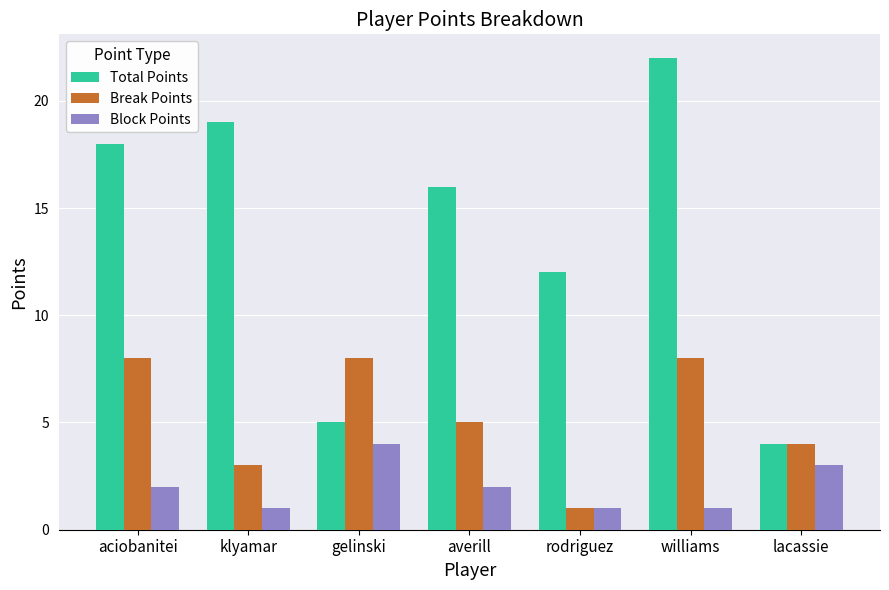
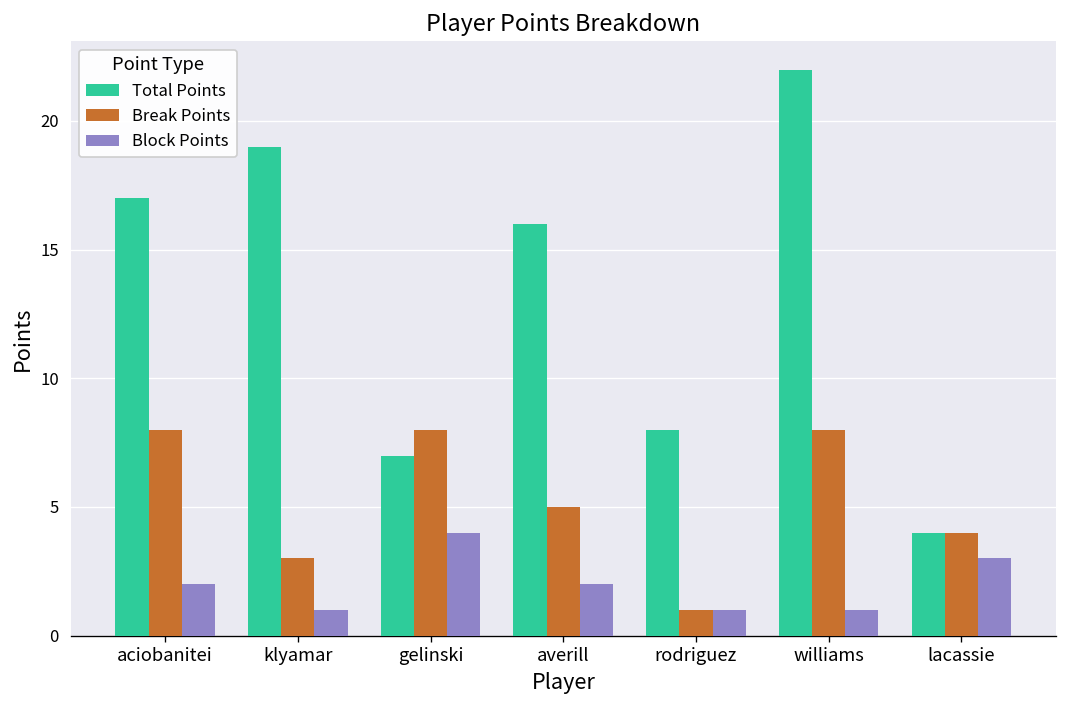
  {
    "Total Points": {
-     "aciobanitei": 18,
+     "aciobanitei": 17,
      "klyamar": 19,
-     "gelinski": 5,
+     "gelinski": 7,
      "averill": 16,
-     "rodriguez": 12,
+     "rodriguez": 8,
      "williams": 22,
      "lacassie": 4
    },
    "Break Points": {
      "aciobanitei": 8,
      "klyamar": 3,
      "gelinski": 8,
      "averill": 5,
      "rodriguez": 1,
      "williams": 8,
      "lacassie": 4
    },
    "Block Points": {
      "aciobanitei": 2,
      "klyamar": 1,
      "gelinski": 4,
      "averill": 2,
      "rodriguez": 1,
      "williams": 1,
      "lacassie": 3
    }
  }
